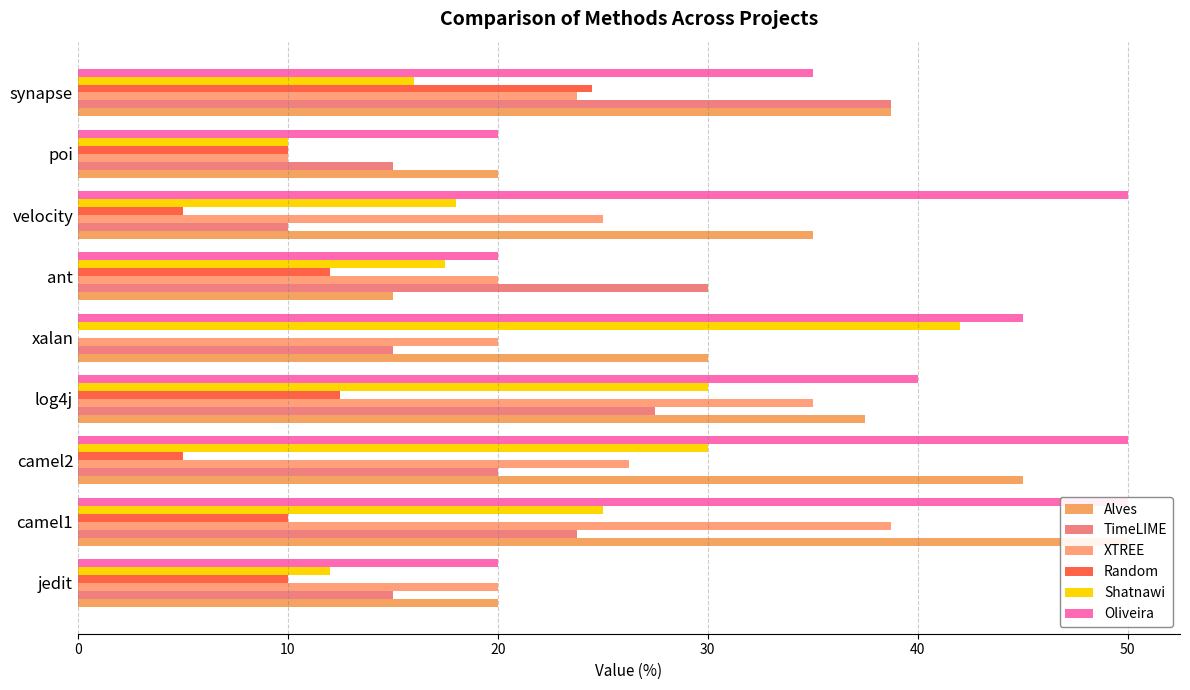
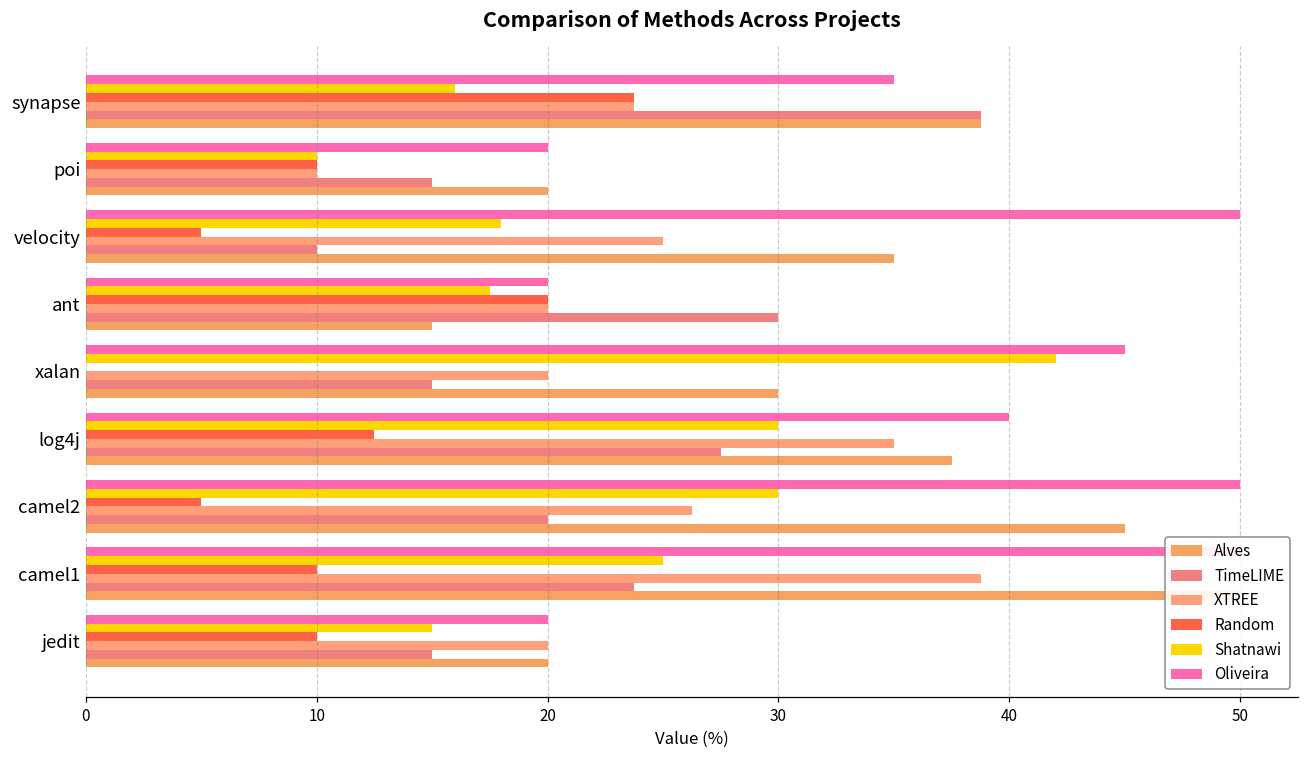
  {
    "Random": {
-     "synapse": 24.5,
+     "synapse": 23.8,
      "poi": 10.0,
      "velocity": 5.0,
-     "ant": 12,
+     "ant": 20,
      "xalan": 0.0,
      "log4j": 12.5,
      "camel2": 5.0,
      "camel1": 10.0,
      "jedit": 10.0
    },
    "Shatnawi": {
      "synapse": 16,
      "poi": 10,
      "velocity": 18,
      "ant": 17.5,
      "xalan": 42,
      "log4j": 30,
      "camel2": 30,
      "camel1": 25,
-     "jedit": 12
+     "jedit": 15
    }
  }
